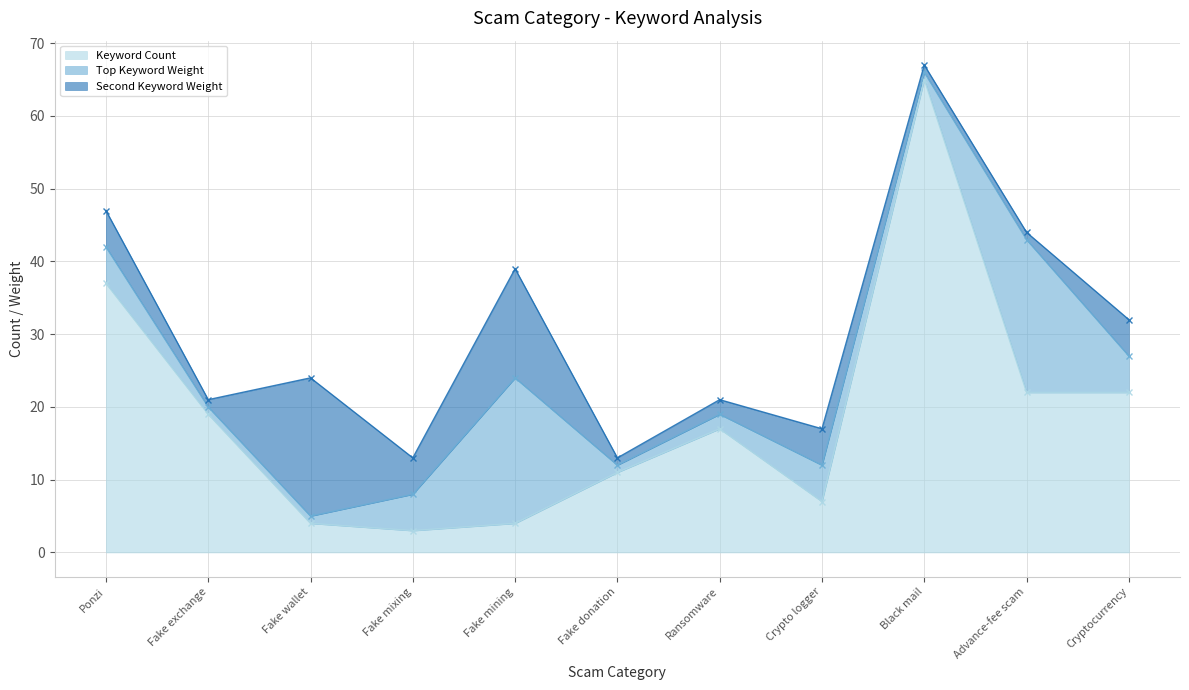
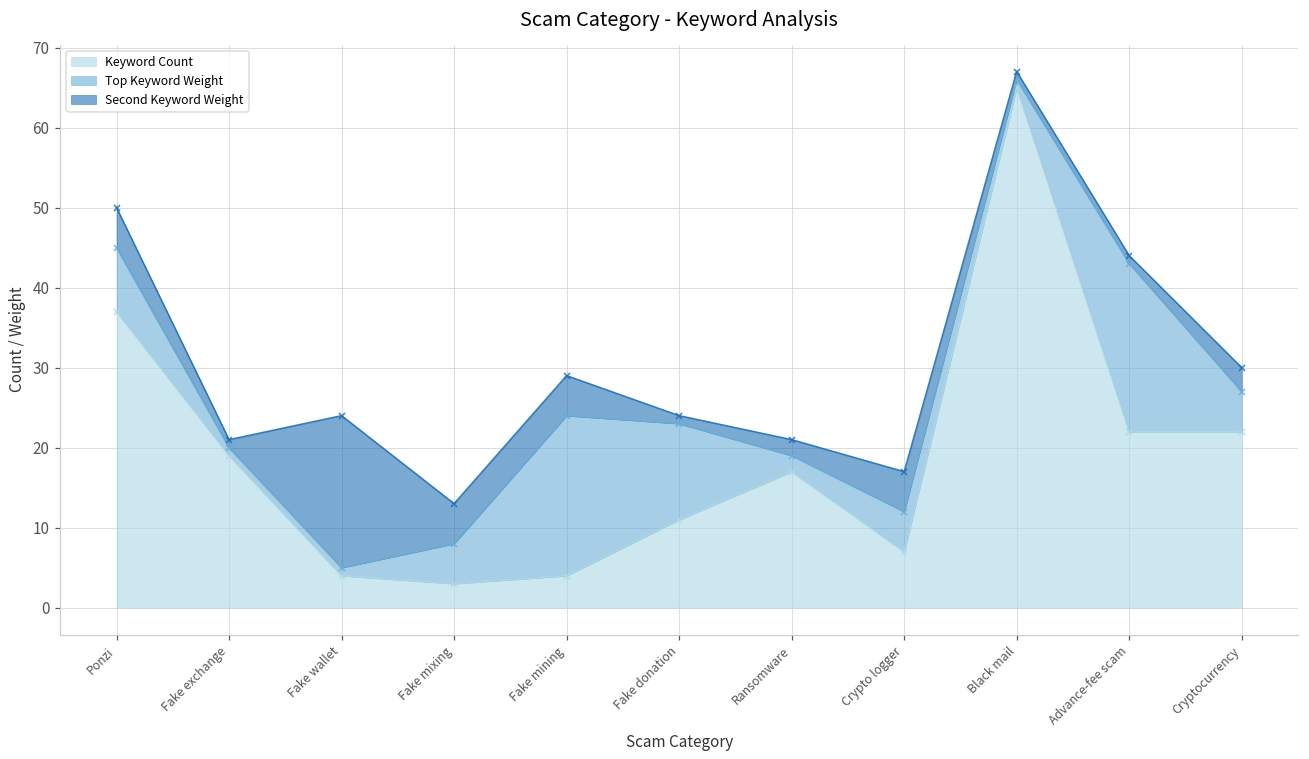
  {
    "Keyword Count": {
      "Ponzi": 37,
      "Fake exchange": 19,
      "Fake wallet": 4,
      "Fake mixing": 3,
      "Fake mining": 4,
      "Fake donation": 11,
      "Ransomware": 17,
      "Crypto logger": 7,
      "Black mail": 65,
      "Advance-fee scam": 22,
      "Cryptocurrency": 22
    },
    "Top Keyword Weight": {
-     "Ponzi": 5,
+     "Ponzi": 8,
      "Fake exchange": 1,
      "Fake wallet": 1,
      "Fake mixing": 5,
      "Fake mining": 20,
-     "Fake donation": 1,
+     "Fake donation": 12,
      "Ransomware": 2,
      "Crypto logger": 5,
      "Black mail": 1,
      "Advance-fee scam": 21,
      "Cryptocurrency": 5
    },
    "Second Keyword Weight": {
      "Ponzi": 5,
      "Fake exchange": 1,
      "Fake wallet": 19,
      "Fake mixing": 5,
-     "Fake mining": 15,
+     "Fake mining": 5,
      "Fake donation": 1,
      "Ransomware": 2,
      "Crypto logger": 5,
      "Black mail": 1,
      "Advance-fee scam": 1,
-     "Cryptocurrency": 5
+     "Cryptocurrency": 3
    }
  }
